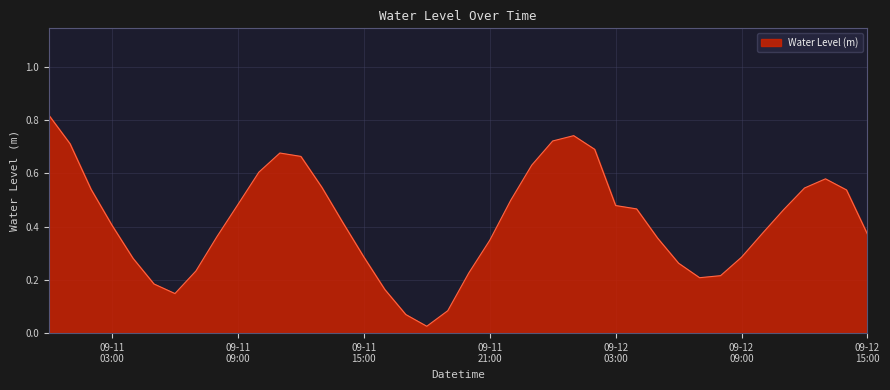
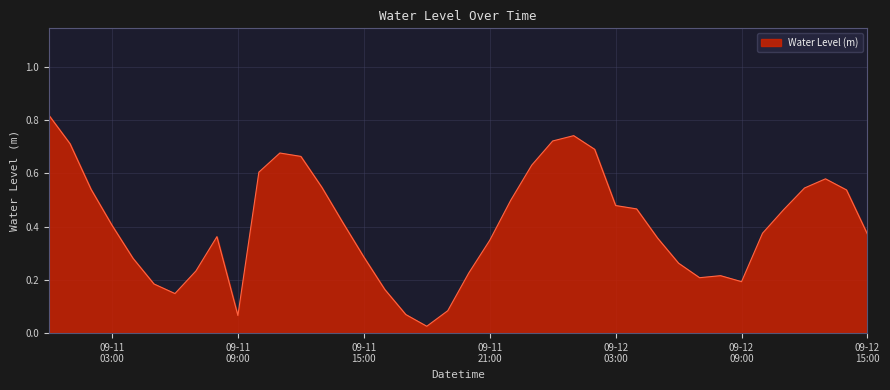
  {
    "09-11 03:00": 0.41,
-   "09-11 09:00": 0.48,
+   "09-11 09:00": 0.07,
    "09-11 15:00": 0.29,
    "09-11 21:00": 0.35,
    "09-12 03:00": 0.48,
-   "09-12 09:00": 0.29,
+   "09-12 09:00": 0.19,
    "09-12 15:00": 0.37
  }
